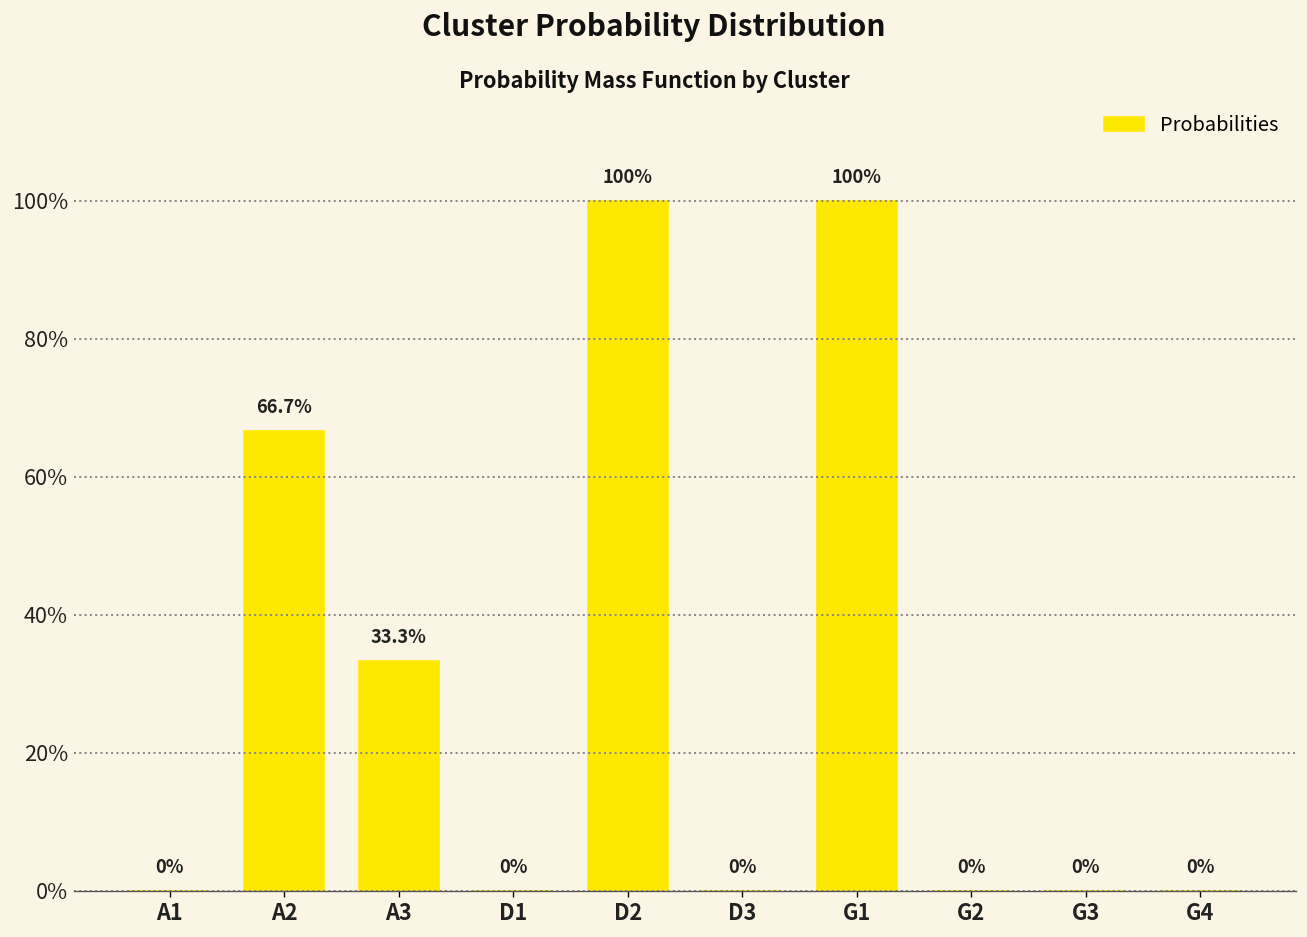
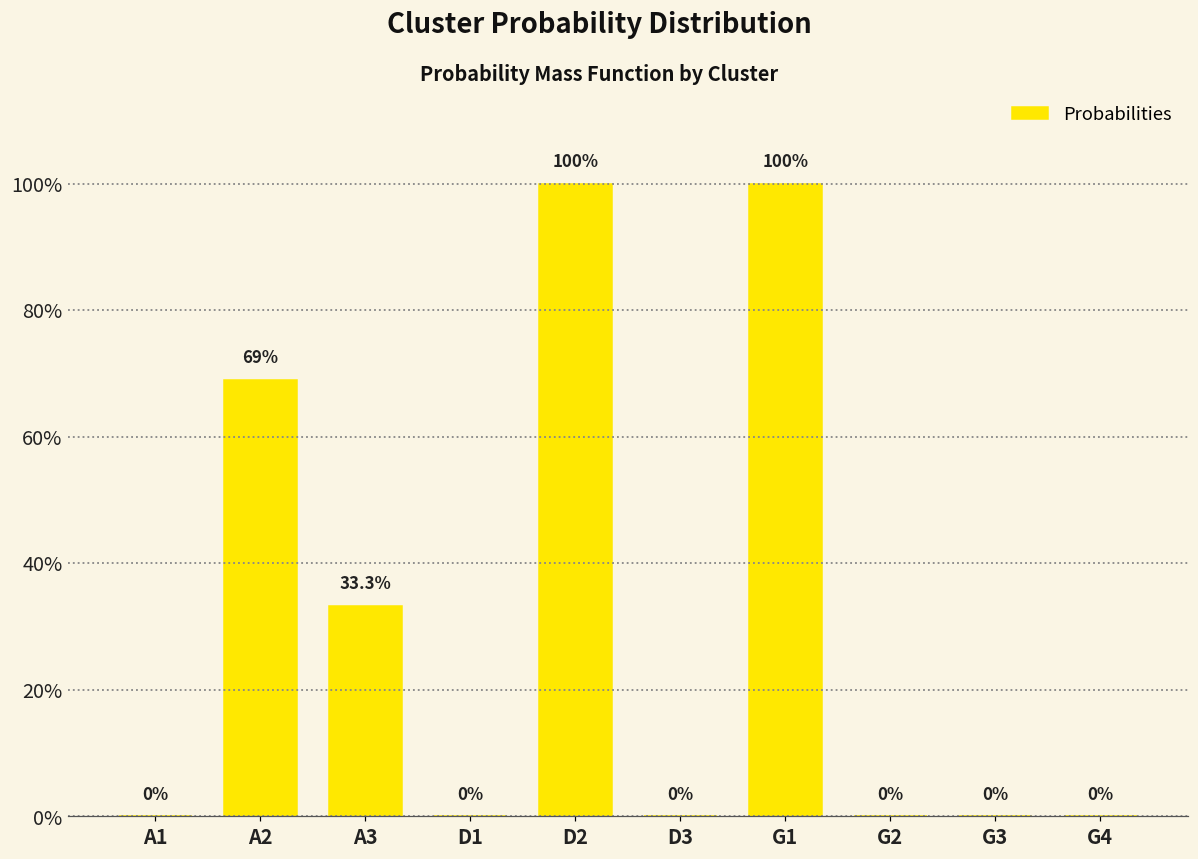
  {
    "A1": "0%",
-   "A2": "66.7%",
+   "A2": "69%",
    "A3": "33.3%",
    "D1": "0%",
    "D2": "100%",
    "D3": "0%",
    "G1": "100%",
    "G2": "0%",
    "G3": "0%",
    "G4": "0%"
  }
